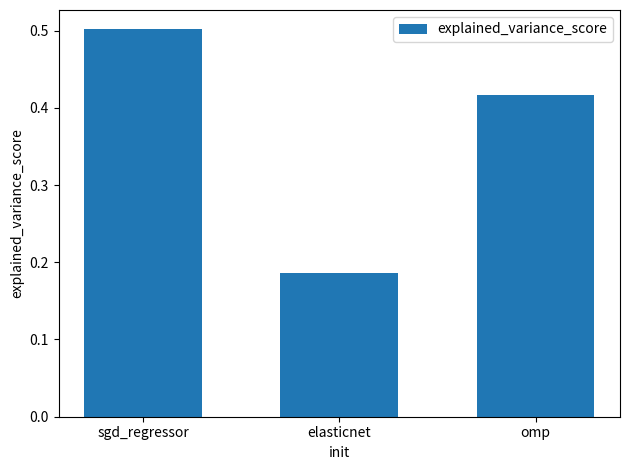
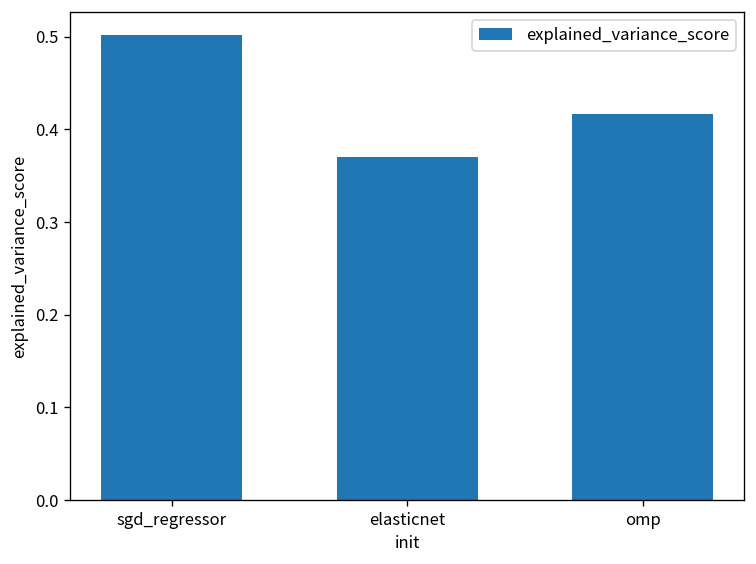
  {
    "sgd_regressor": 0.50,
-   "elasticnet": 0.19,
+   "elasticnet": 0.37,
    "omp": 0.42
  }
